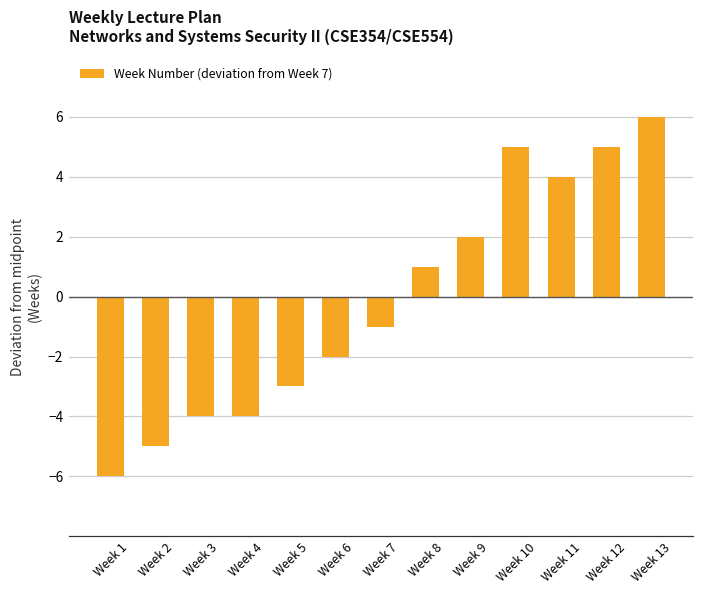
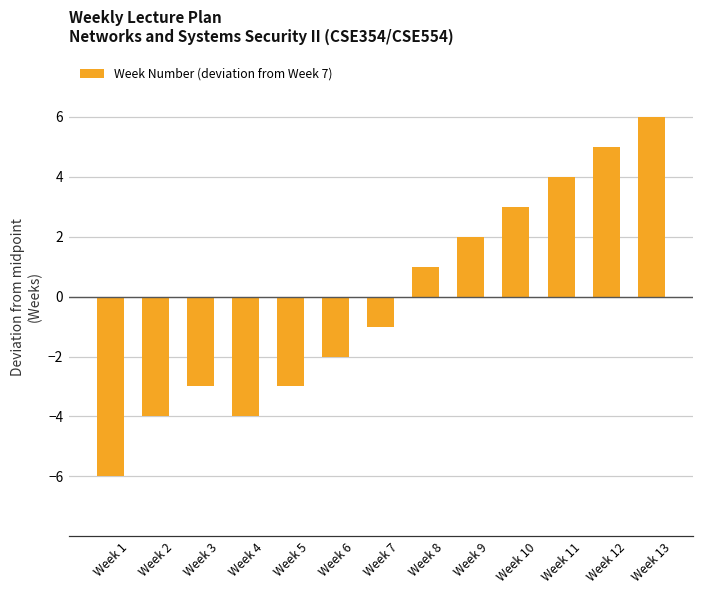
  {
    "Week 1": -6.0,
-   "Week 2": -5.0,
-   "Week 3": -4.0,
+   "Week 2": -4.0,
+   "Week 3": -3.0,
    "Week 4": -4.0,
    "Week 5": -3.0,
    "Week 6": -2.0,
    "Week 7": -1.0,
    "Week 8": 1.0,
    "Week 9": 2.0,
-   "Week 10": 5.0,
+   "Week 10": 3.0,
    "Week 11": 4.0,
    "Week 12": 5.0,
    "Week 13": 6.0
  }
